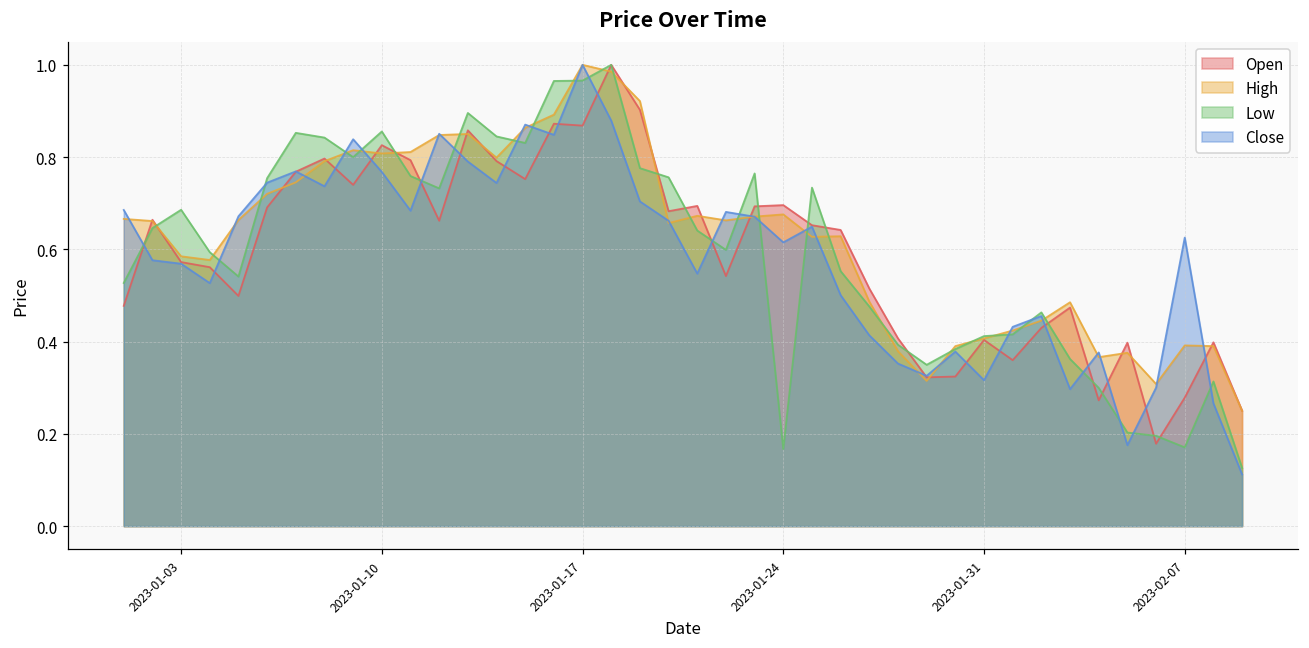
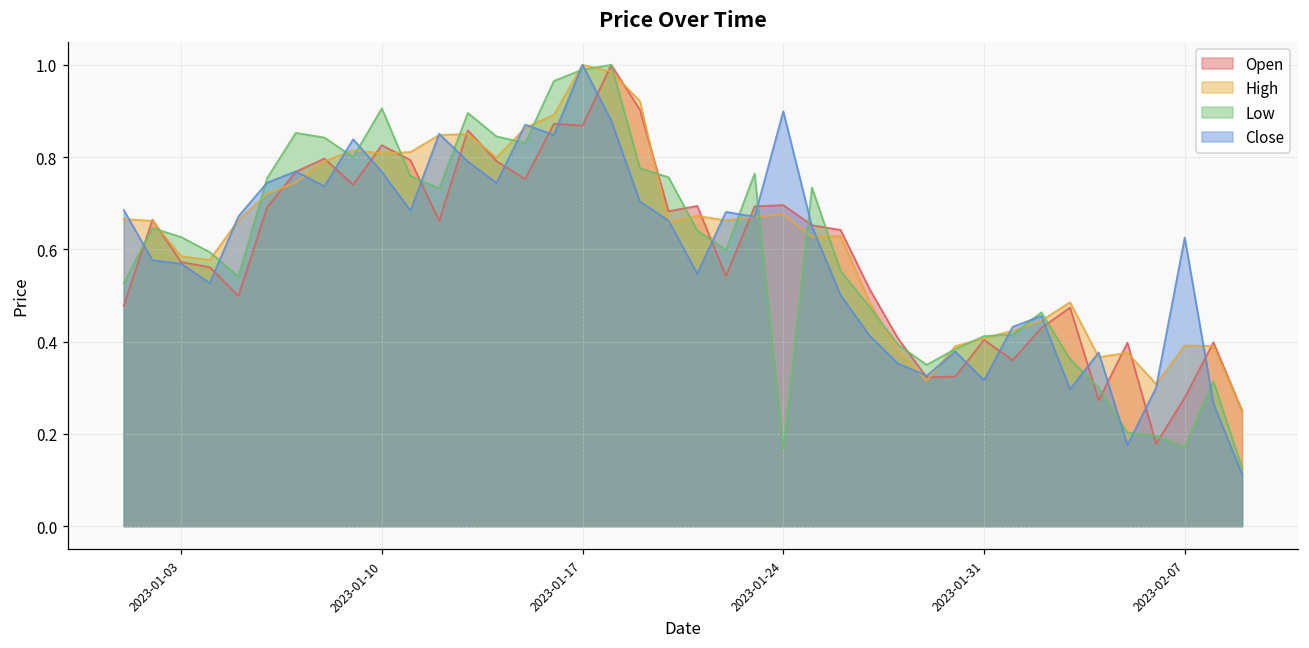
  {
    "Low": {
-     "2023-01-03": 0.69,
-     "2023-01-10": 0.86,
-     "2023-01-17": 0.97,
+     "2023-01-03": 0.63,
+     "2023-01-10": 0.91,
+     "2023-01-17": 0.99,
      "2023-01-24": 0.17,
      "2023-02-07": 0.17
    },
    "Close": {
      "2023-01-10": 0.77,
-     "2023-01-24": 0.62,
+     "2023-01-24": 0.90,
      "2023-01-31": 0.32,
      "2023-02-07": 0.63
    }
  }
